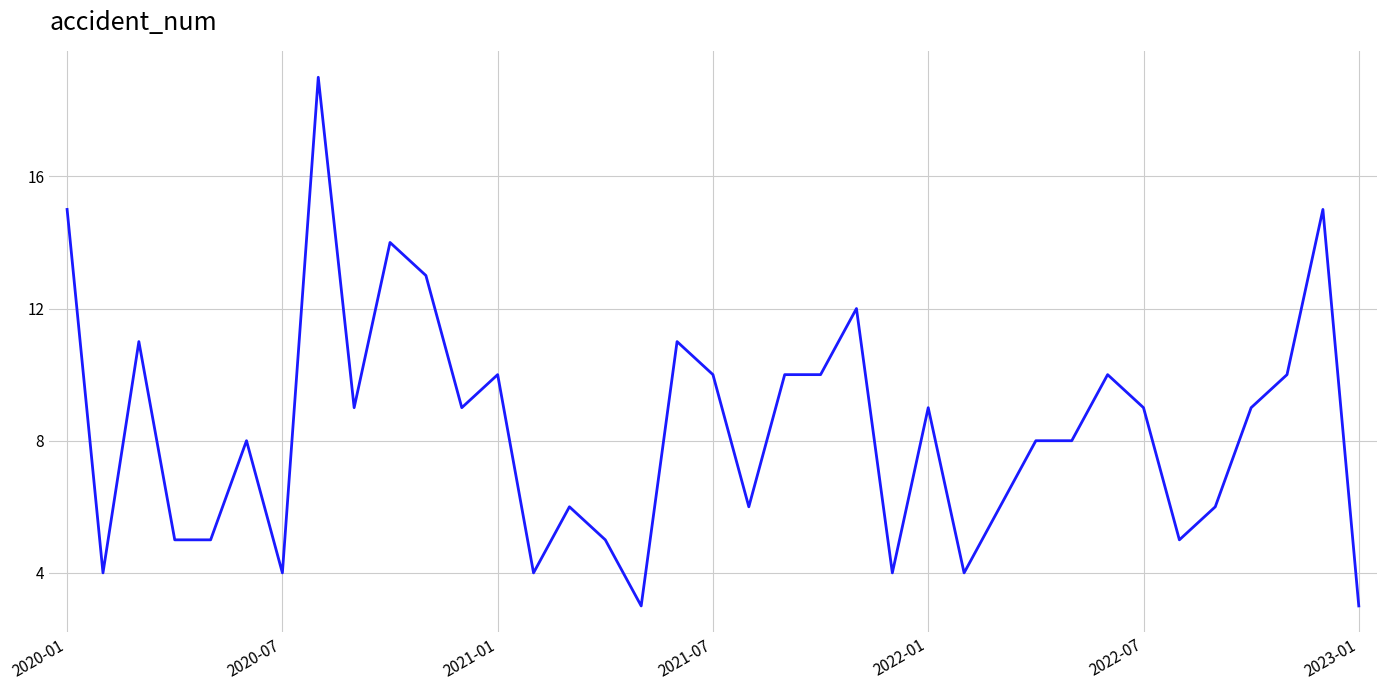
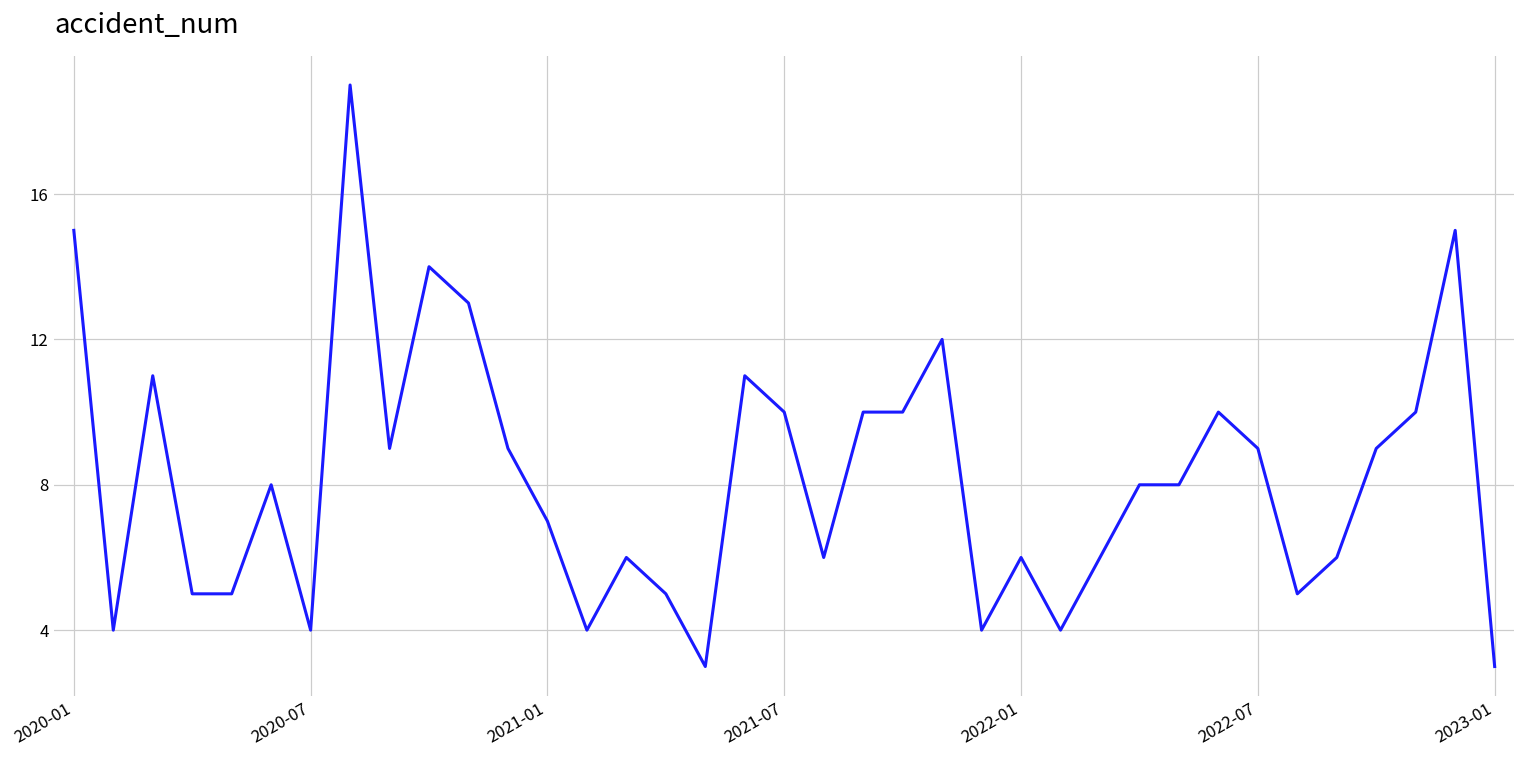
  {
    "2020-01": 15,
    "2020-07": 4,
-   "2021-01": 10,
+   "2021-01": 7,
    "2021-07": 10,
-   "2022-01": 9,
+   "2022-01": 6,
    "2022-07": 9,
    "2023-01": 3
  }
